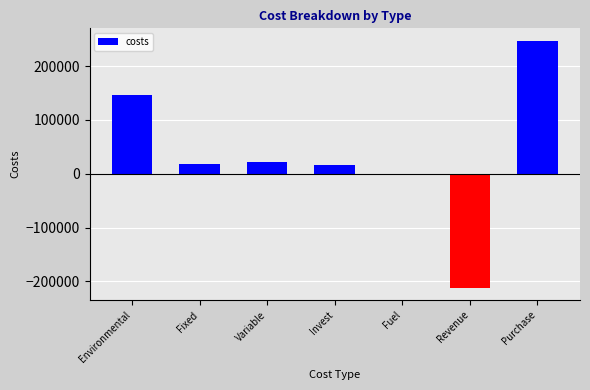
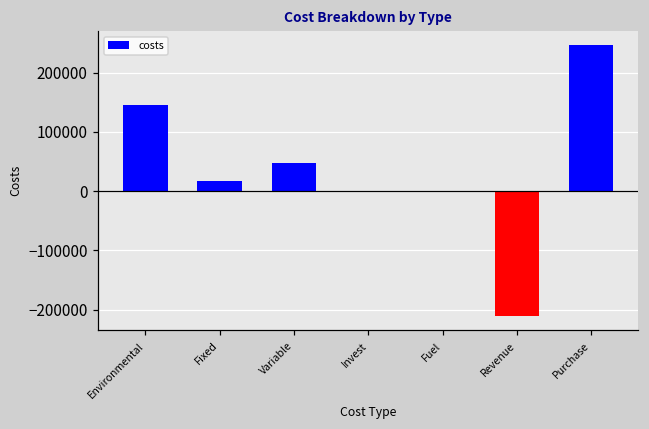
  {
    "Environmental": 150000,
    "Fixed": 20000,
-   "Variable": 20000,
-   "Invest": 20000,
+   "Variable": 50000,
+   "Invest": 0,
    "Revenue": -210000,
    "Purchase": 250000
  }
